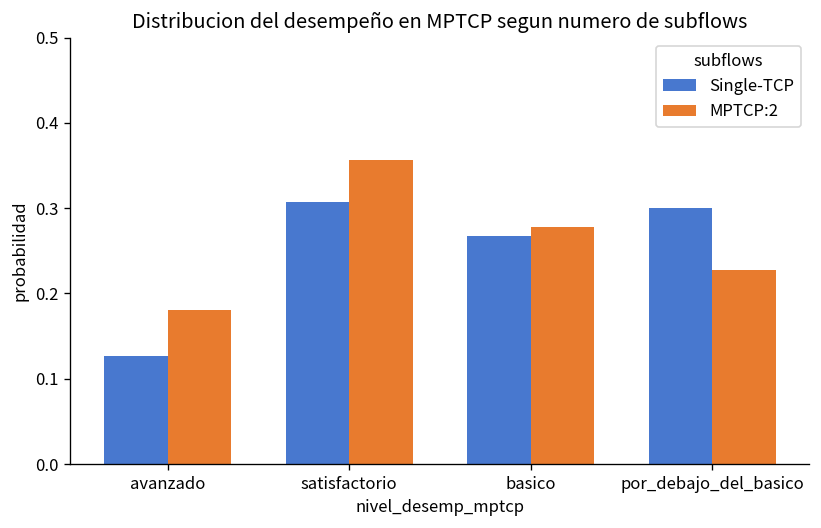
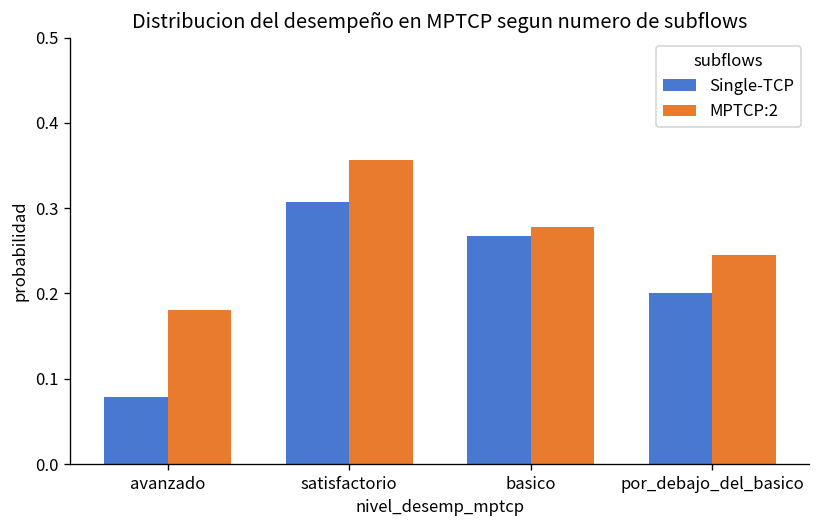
  {
    "Single-TCP": {
-     "avanzado": 0.13,
+     "avanzado": 0.08,
      "satisfactorio": 0.31,
      "basico": 0.27,
-     "por_debajo_del_basico": 0.3
+     "por_debajo_del_basico": 0.2
    },
    "MPTCP:2": {
      "avanzado": 0.18,
      "satisfactorio": 0.36,
      "basico": 0.28,
-     "por_debajo_del_basico": 0.23
+     "por_debajo_del_basico": 0.25
    }
  }
